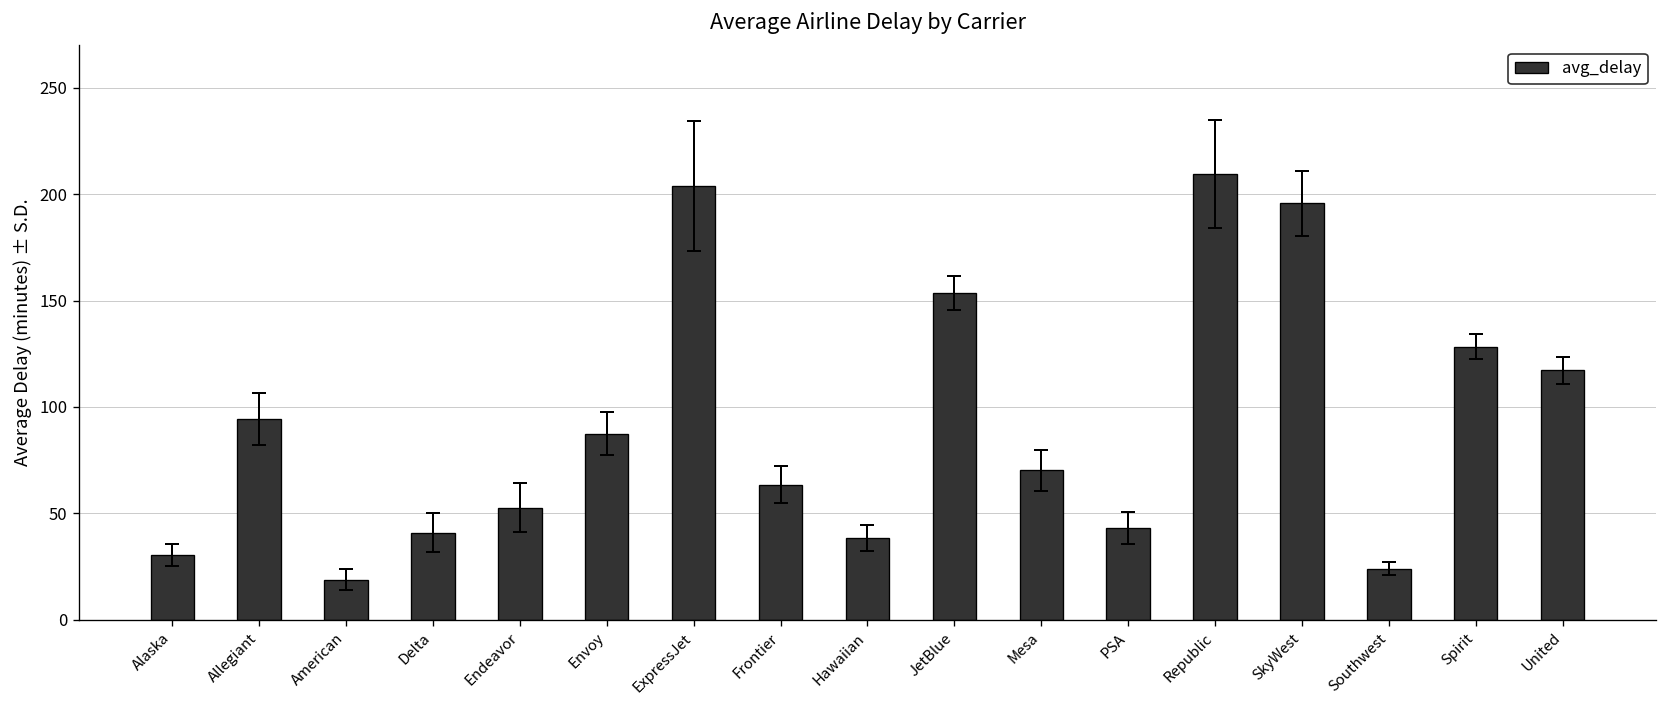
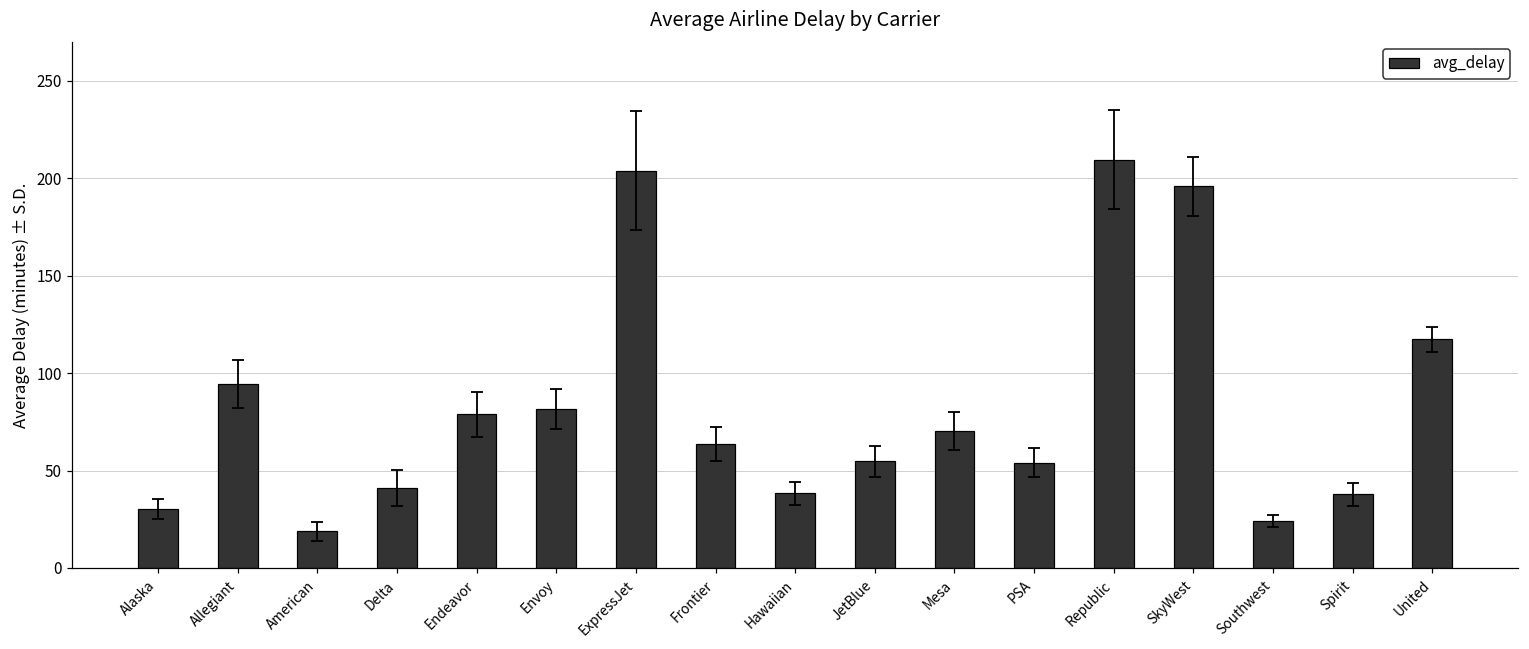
  {
    "avg_delay": {
      "Alaska": 30,
      "Allegiant": 94,
      "American": 19,
      "Delta": 41,
-     "Endeavor": 53,
-     "Envoy": 88,
+     "Endeavor": 79,
+     "Envoy": 82,
      "ExpressJet": 204,
      "Frontier": 64,
      "Hawaiian": 38,
-     "JetBlue": 154,
+     "JetBlue": 55,
      "Mesa": 70,
-     "PSA": 43,
+     "PSA": 54,
      "Republic": 210,
      "SkyWest": 196,
      "Southwest": 24,
-     "Spirit": 128,
+     "Spirit": 38,
      "United": 117
    }
  }
